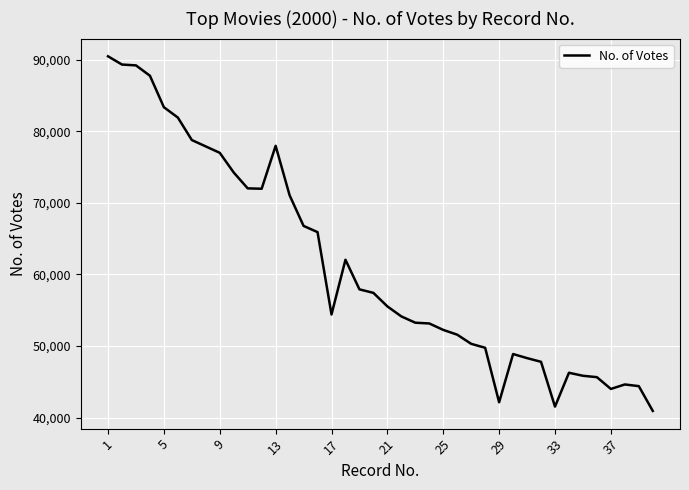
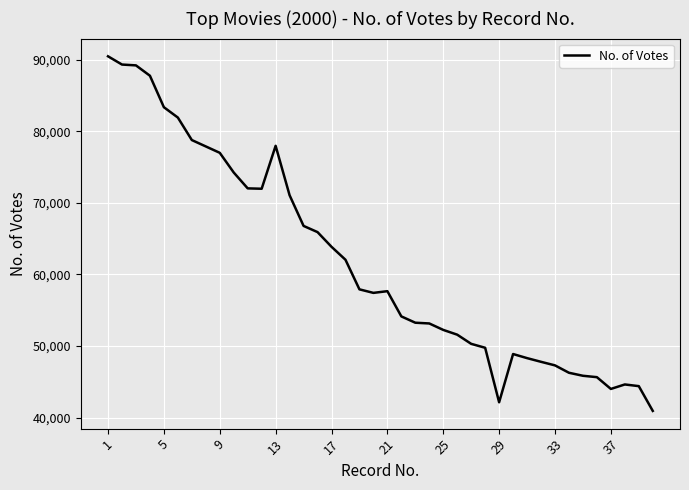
  {
    "1": "91,000",
    "5": "83,000",
    "9": "77,000",
    "13": "78,000",
-   "17": "54,000",
-   "21": "56,000",
+   "17": "64,000",
+   "21": "58,000",
    "25": "52,000",
    "29": "42,000",
-   "33": "42,000",
+   "33": "47,000",
    "37": "44,000"
  }
